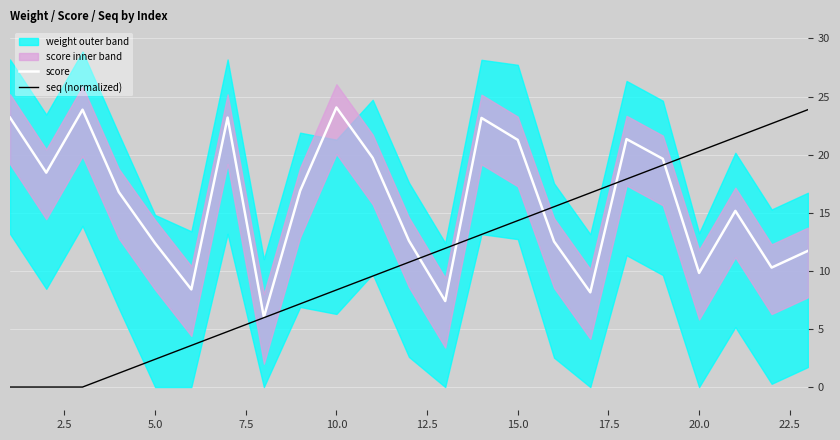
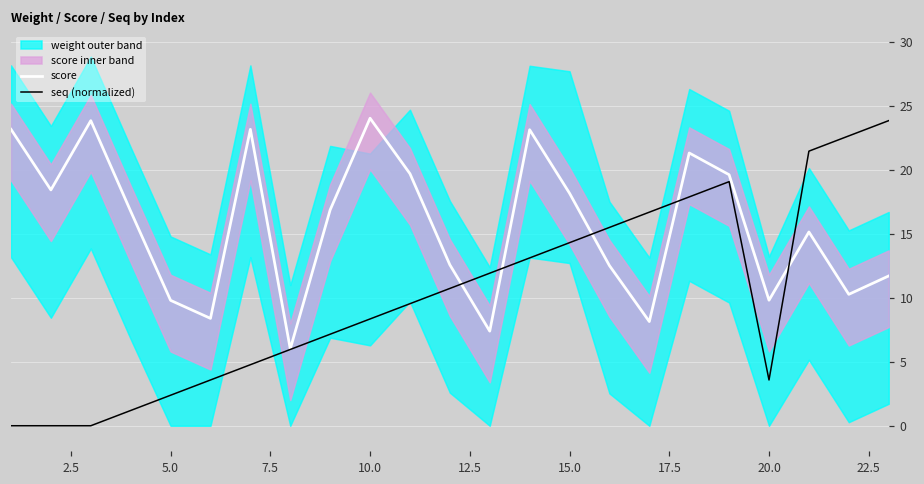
  {
    "score": {
-     "5.0": 12.4,
+     "5.0": 9.8,
      "10.0": 24.1,
-     "15.0": 21.3,
+     "15.0": 18.2,
      "20.0": 9.8
    },
    "weight outer band": {
      "5.0": 14.8,
      "20.0": 13.2
    },
    "seq (normalized)": {
      "5.0": 2.4,
      "10.0": 8.4,
      "15.0": 14.3,
-     "20.0": 20.3
+     "20.0": 3.6
    }
  }
